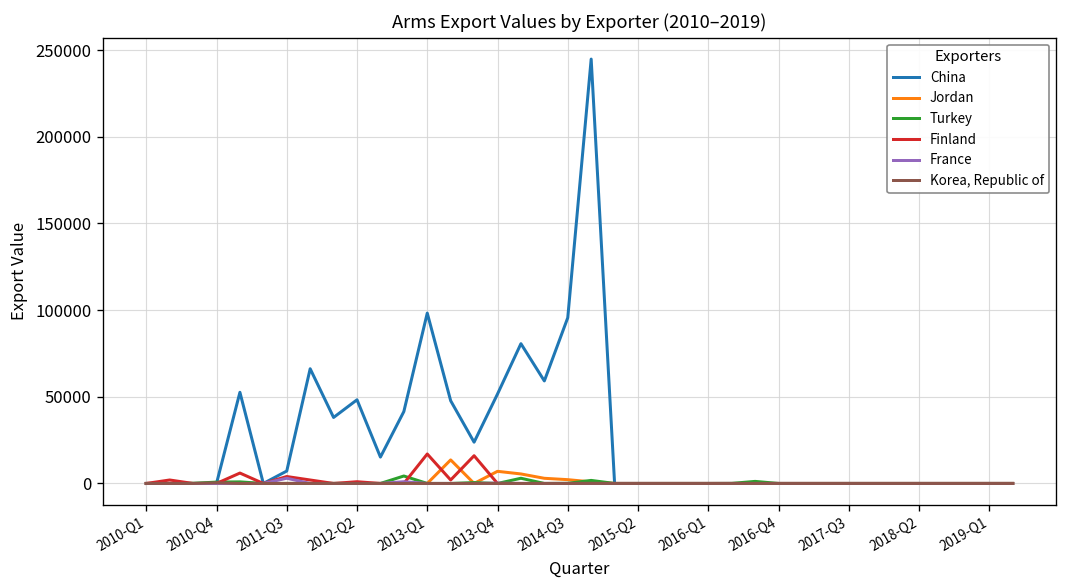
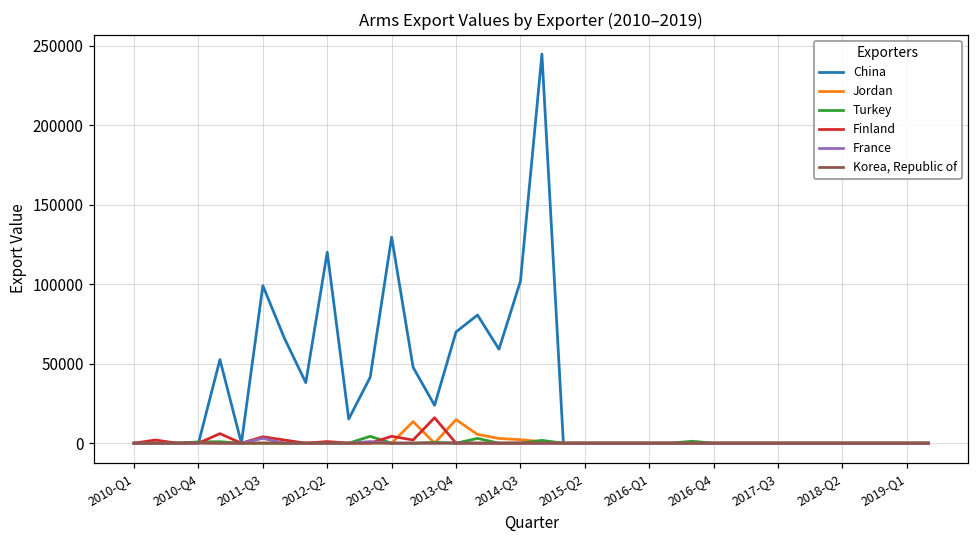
  {
    "China": {
-     "2011-Q3": 7000,
-     "2012-Q2": 48000,
-     "2013-Q1": 98000,
-     "2013-Q4": 52000,
-     "2014-Q3": 96000
+     "2011-Q3": 99000,
+     "2012-Q2": 120000,
+     "2013-Q1": 130000,
+     "2013-Q4": 70000,
+     "2014-Q3": 102000
    },
    "Jordan": {
-     "2013-Q4": 7000,
+     "2013-Q4": 15000,
      "2014-Q3": 2000
    },
    "Finland": {
-     "2013-Q1": 17000
+     "2013-Q1": 4000
    }
  }
